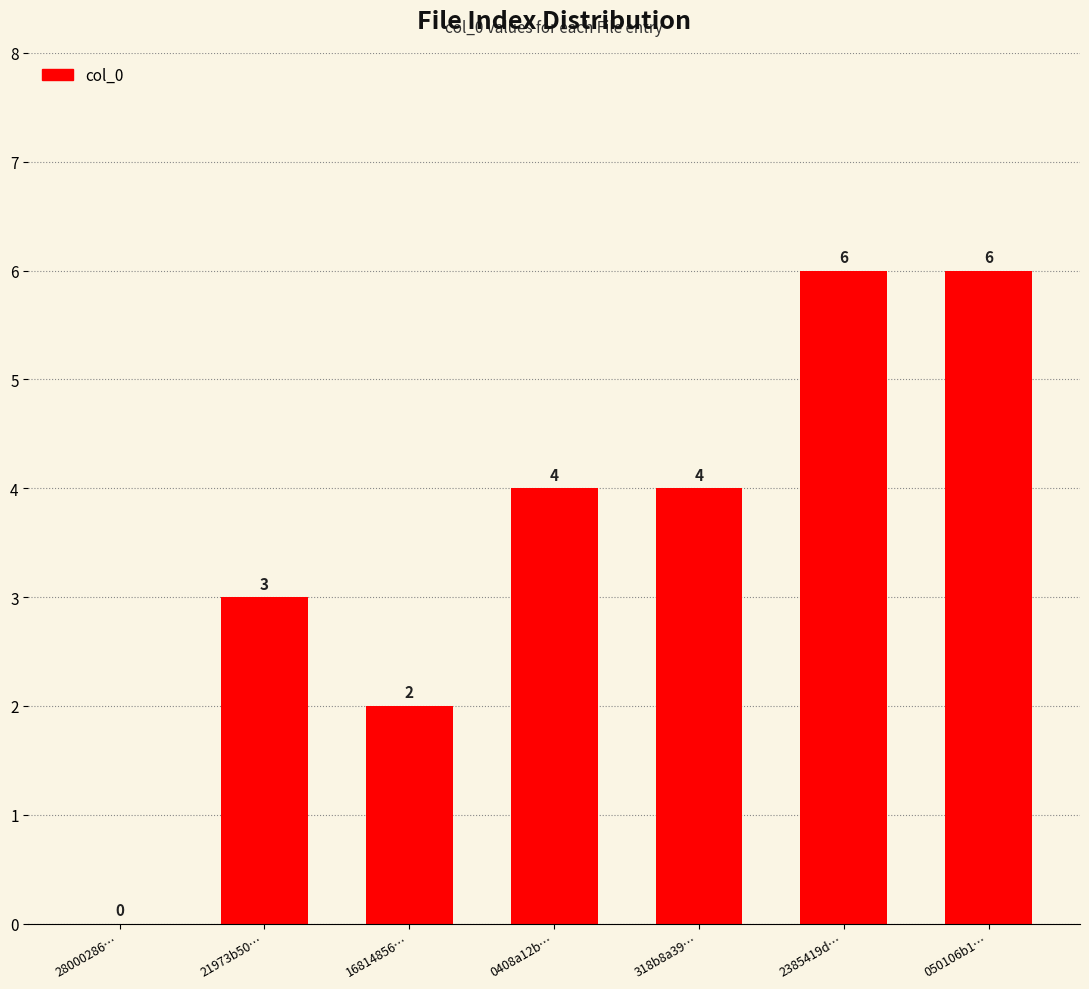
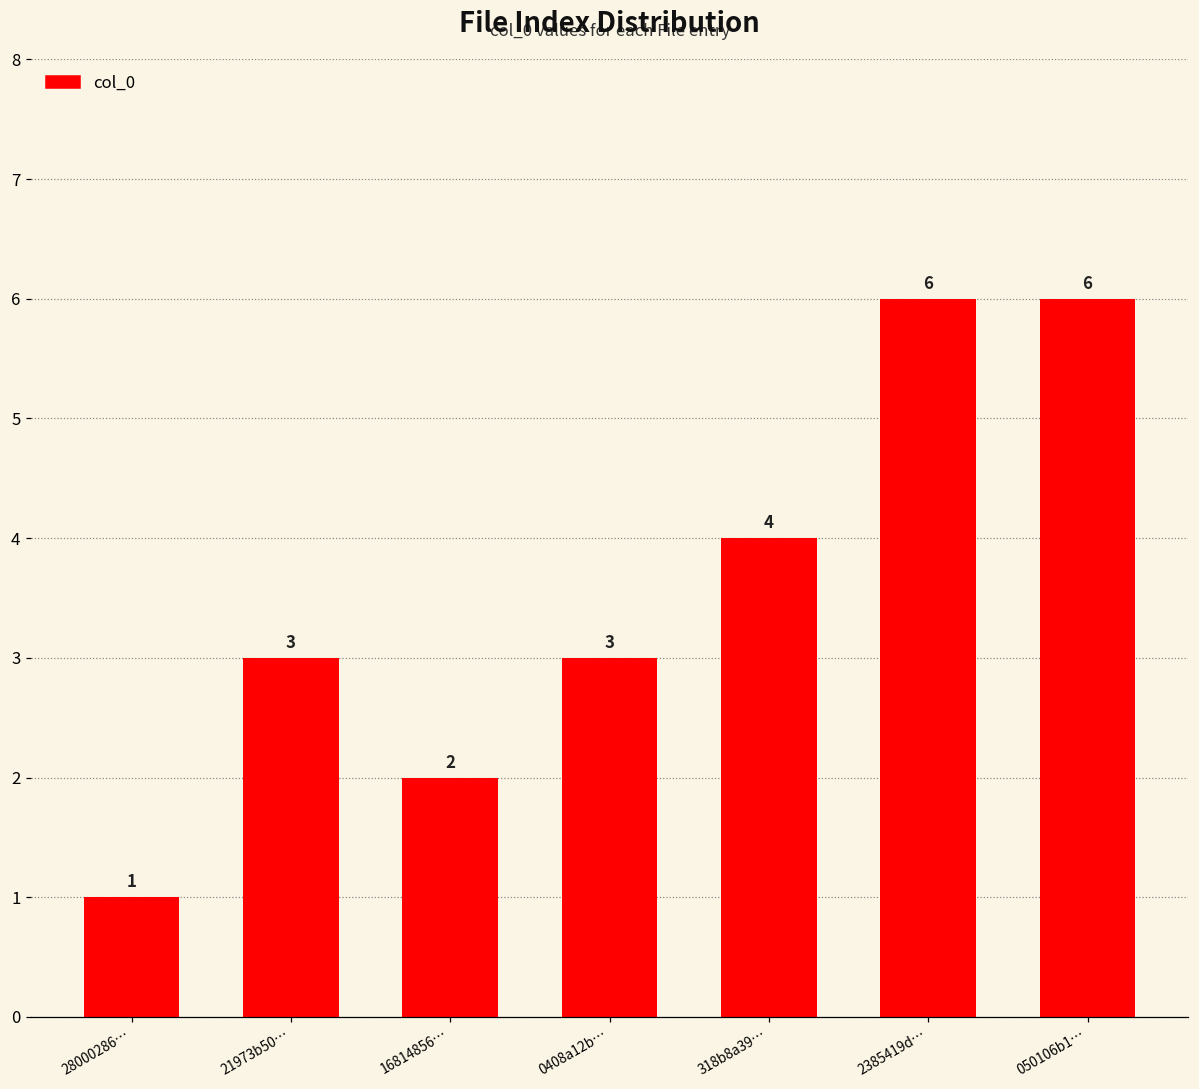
  {
-   "28000286…": 0,
+   "28000286…": 1,
    "21973b50…": 3,
    "16814856…": 2,
-   "0408a12b…": 4,
+   "0408a12b…": 3,
    "318b8a39…": 4,
    "2385419d…": 6,
    "050106b1…": 6
  }
